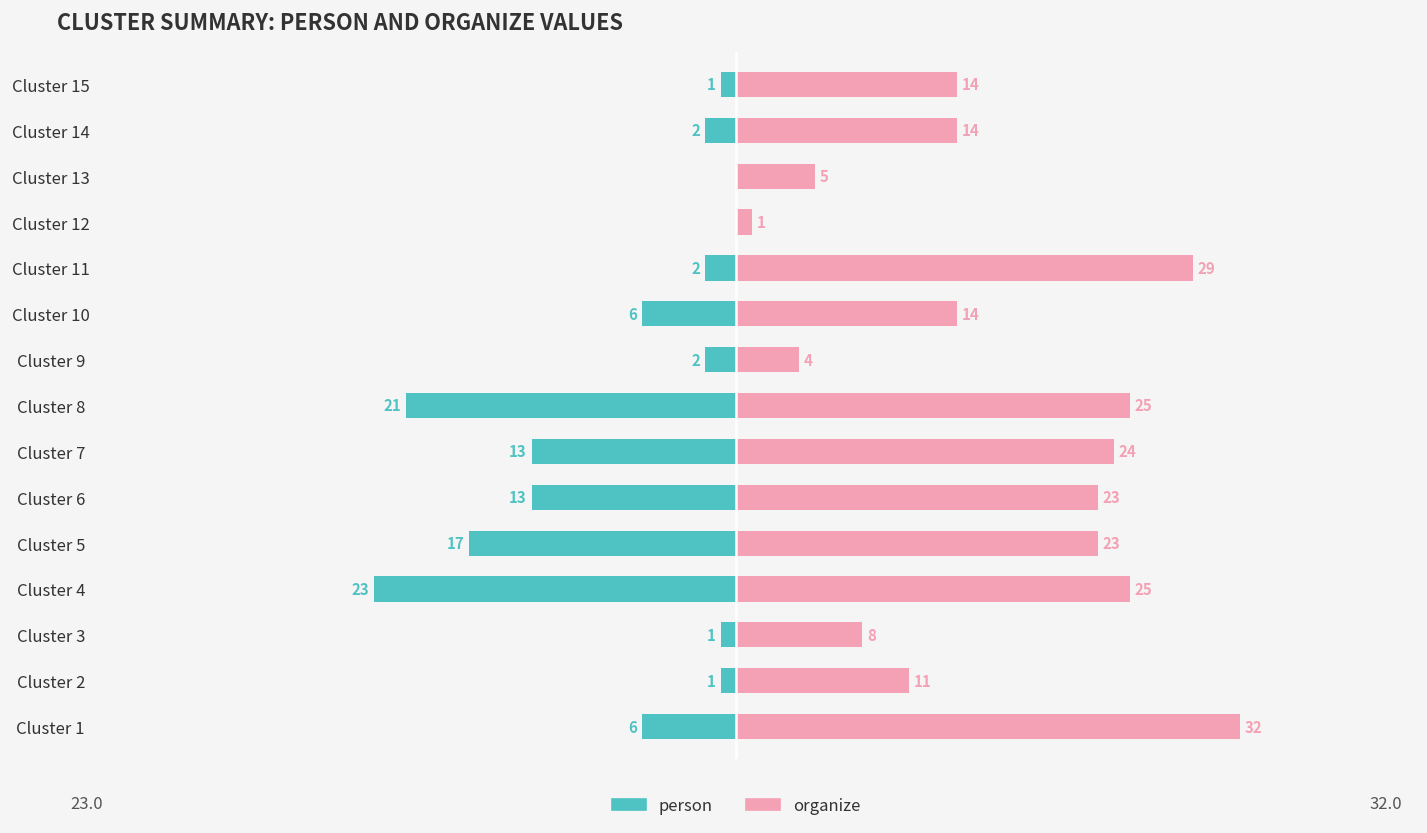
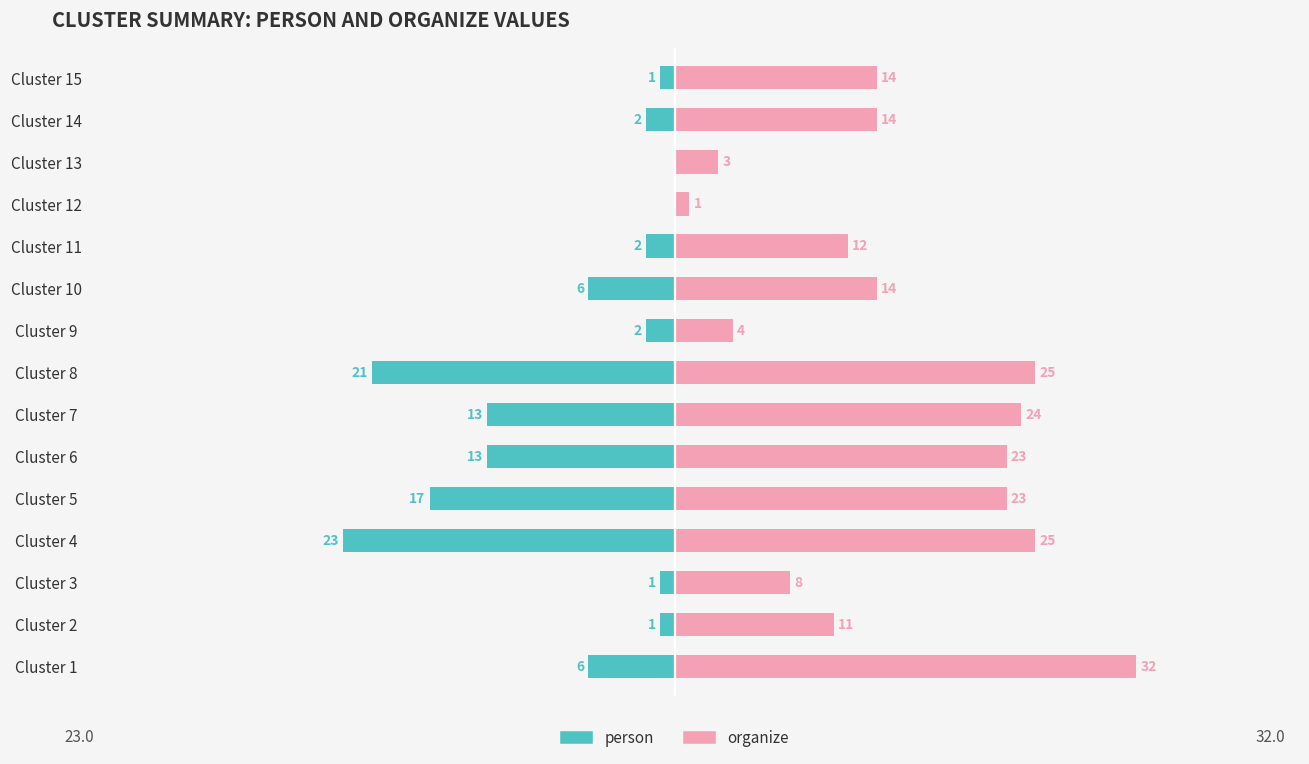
  {
    "organize": {
      "Cluster 15": 14,
      "Cluster 14": 14,
-     "Cluster 13": 5,
+     "Cluster 13": 3,
      "Cluster 12": 1,
-     "Cluster 11": 29,
+     "Cluster 11": 12,
      "Cluster 10": 14,
      "Cluster 9": 4,
      "Cluster 8": 25,
      "Cluster 7": 24,
      "Cluster 6": 23,
      "Cluster 5": 23,
      "Cluster 4": 25,
      "Cluster 3": 8,
      "Cluster 2": 11,
      "Cluster 1": 32
    }
  }
